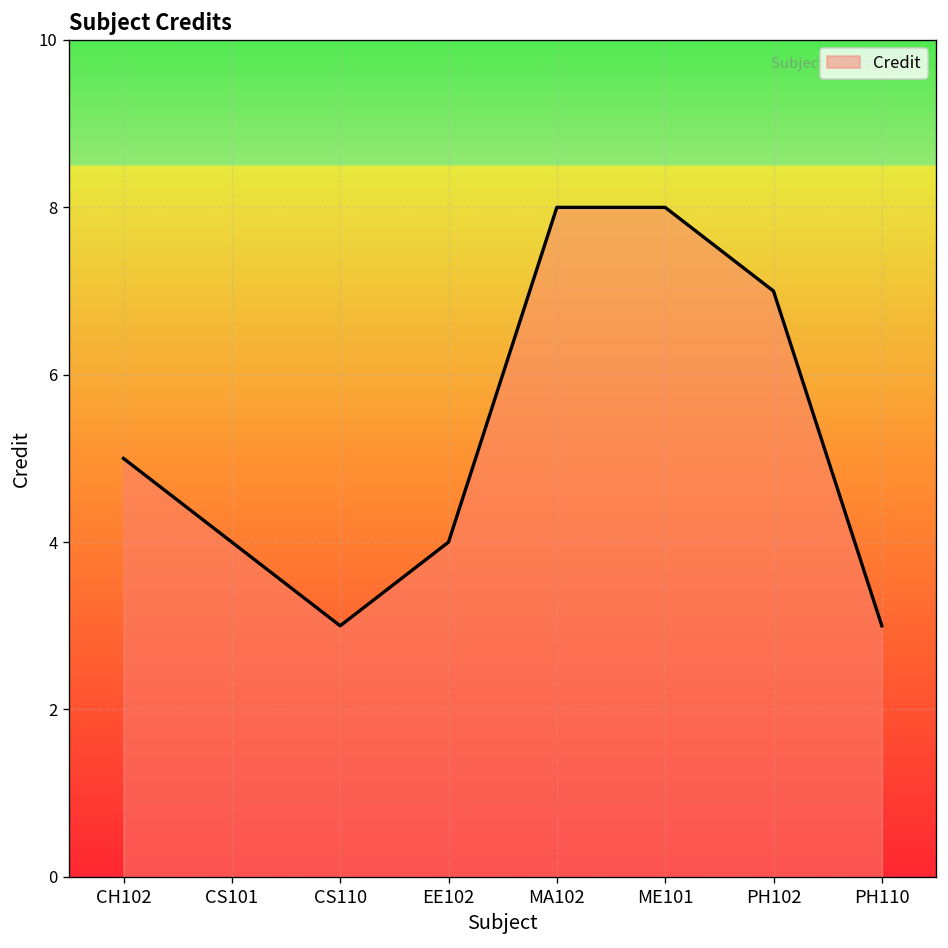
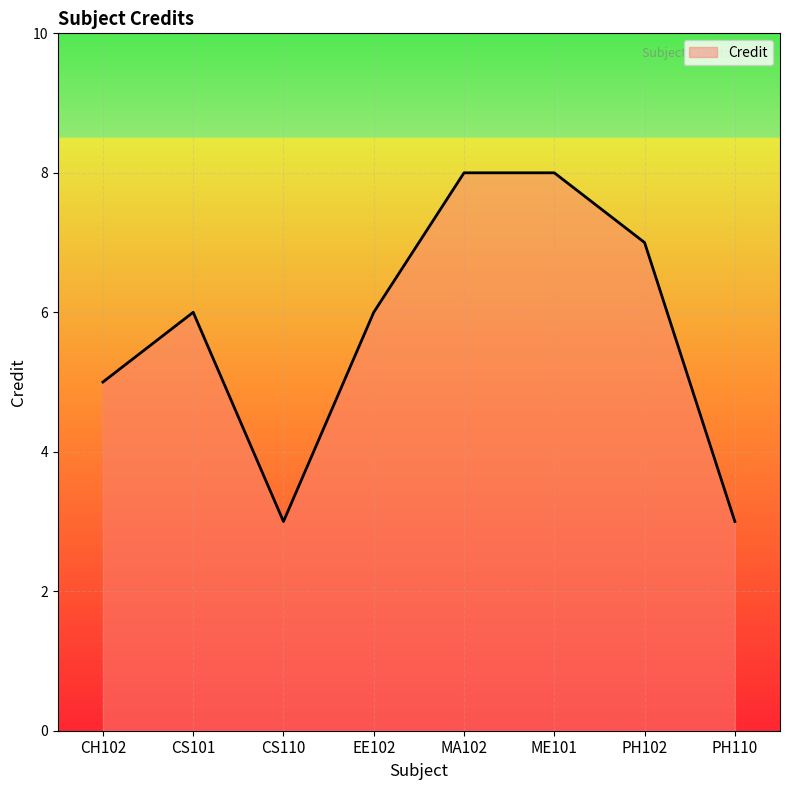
  {
    "CH102": 5,
-   "CS101": 4,
+   "CS101": 6,
    "CS110": 3,
-   "EE102": 4,
+   "EE102": 6,
    "MA102": 8,
    "ME101": 8,
    "PH102": 7,
    "PH110": 3
  }
